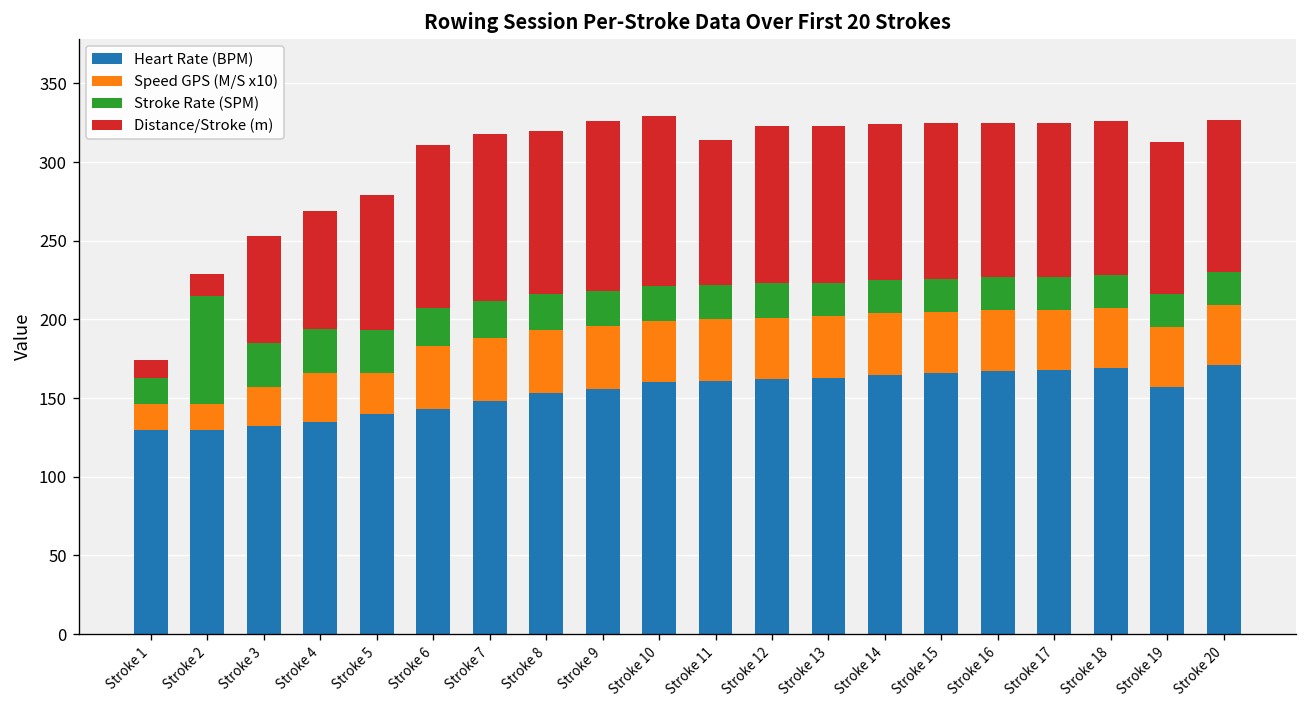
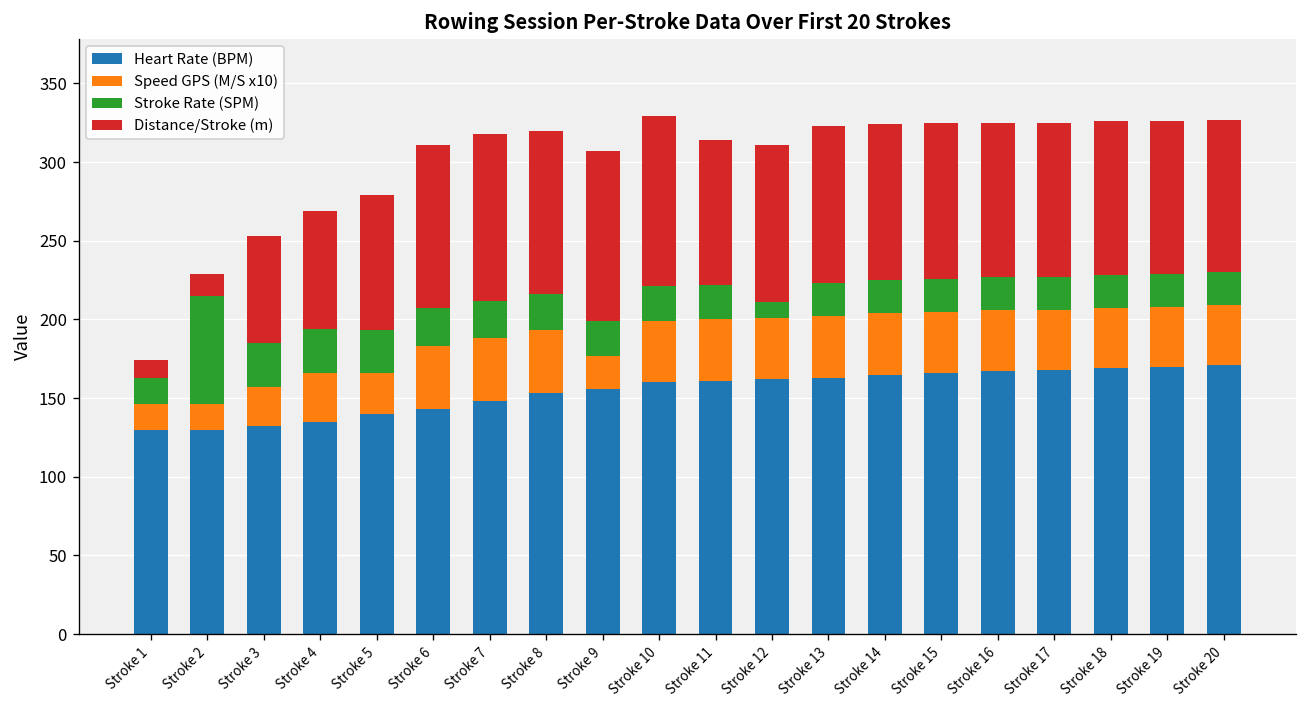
  {
    "Heart Rate (BPM)": {
      "Stroke 1": 130,
      "Stroke 2": 130,
      "Stroke 3": 132,
      "Stroke 4": 135,
      "Stroke 5": 140,
      "Stroke 6": 143,
      "Stroke 7": 148,
      "Stroke 8": 153,
      "Stroke 9": 156,
      "Stroke 10": 160,
      "Stroke 11": 161,
      "Stroke 12": 162,
      "Stroke 13": 163,
      "Stroke 14": 165,
      "Stroke 15": 166,
      "Stroke 16": 167,
      "Stroke 17": 168,
      "Stroke 18": 169,
-     "Stroke 19": 157,
+     "Stroke 19": 170,
      "Stroke 20": 171
    },
    "Speed GPS (M/S x10)": {
      "Stroke 1": 16,
      "Stroke 2": 16,
      "Stroke 3": 25,
      "Stroke 4": 31,
      "Stroke 5": 26,
      "Stroke 6": 40,
      "Stroke 7": 40,
      "Stroke 8": 40,
-     "Stroke 9": 40,
+     "Stroke 9": 21,
      "Stroke 10": 39,
      "Stroke 11": 39,
      "Stroke 12": 39,
      "Stroke 13": 39,
      "Stroke 14": 39,
      "Stroke 15": 39,
      "Stroke 16": 39,
      "Stroke 17": 38,
      "Stroke 18": 38,
      "Stroke 19": 38,
      "Stroke 20": 38
    },
    "Stroke Rate (SPM)": {
      "Stroke 1": 17,
      "Stroke 2": 69,
      "Stroke 3": 28,
      "Stroke 4": 28,
      "Stroke 5": 27,
      "Stroke 6": 24,
      "Stroke 7": 24,
      "Stroke 8": 23,
      "Stroke 9": 22,
      "Stroke 10": 22,
      "Stroke 11": 22,
-     "Stroke 12": 22,
+     "Stroke 12": 10,
      "Stroke 13": 21,
      "Stroke 14": 21,
      "Stroke 15": 21,
      "Stroke 16": 21,
      "Stroke 17": 21,
      "Stroke 18": 21,
      "Stroke 19": 21,
      "Stroke 20": 21
    },
    "Distance/Stroke (m)": {
      "Stroke 1": 11,
      "Stroke 2": 14,
      "Stroke 3": 68,
      "Stroke 4": 75,
      "Stroke 5": 86,
      "Stroke 6": 104,
      "Stroke 7": 106,
      "Stroke 8": 104,
      "Stroke 9": 108,
      "Stroke 10": 108,
      "Stroke 11": 92,
      "Stroke 12": 100,
      "Stroke 13": 100,
      "Stroke 14": 99,
      "Stroke 15": 99,
      "Stroke 16": 98,
      "Stroke 17": 98,
      "Stroke 18": 98,
      "Stroke 19": 97,
      "Stroke 20": 97
    }
  }
